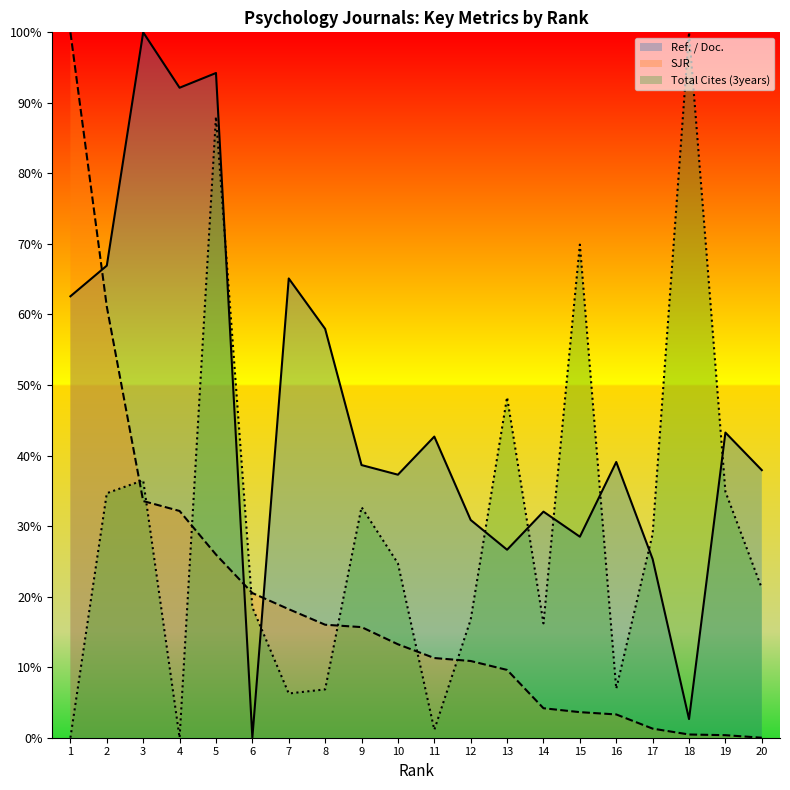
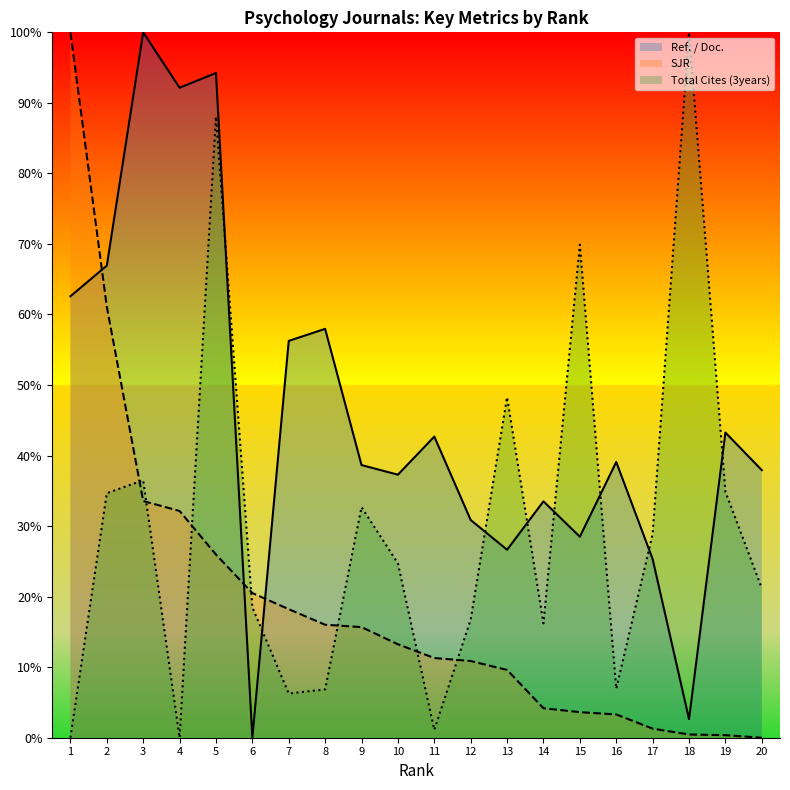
  {
    "Ref. / Doc.": {
      "1": "63%",
      "2": "67%",
      "3": "100%",
      "4": "92%",
      "5": "94%",
      "6": "0%",
-     "7": "65%",
+     "7": "56%",
      "8": "58%",
      "9": "39%",
      "10": "37%",
      "11": "43%",
      "12": "31%",
      "13": "27%",
-     "14": "32%",
+     "14": "34%",
      "15": "28%",
      "16": "39%",
      "17": "25%",
      "18": "3%",
      "19": "43%",
      "20": "38%"
    },
    "SJR": {
      "1": "100%",
      "2": "61%",
      "3": "34%",
      "4": "32%",
      "5": "26%",
      "6": "21%",
      "7": "18%",
      "8": "16%",
      "9": "16%",
      "10": "13%",
      "11": "11%",
      "12": "11%",
      "13": "10%",
      "14": "4%",
      "15": "4%",
      "16": "3%",
      "17": "1%",
      "18": "0%",
      "19": "0%",
      "20": "0%"
    },
    "Total Cites (3years)": {
      "1": "0%",
      "2": "35%",
      "3": "36%",
      "4": "0%",
      "5": "88%",
      "6": "18%",
      "7": "6%",
      "8": "7%",
      "9": "33%",
      "10": "25%",
      "11": "1%",
      "12": "17%",
      "13": "48%",
      "14": "16%",
      "15": "70%",
      "16": "7%",
      "17": "29%",
      "18": "100%",
      "19": "35%",
      "20": "21%"
    }
  }
